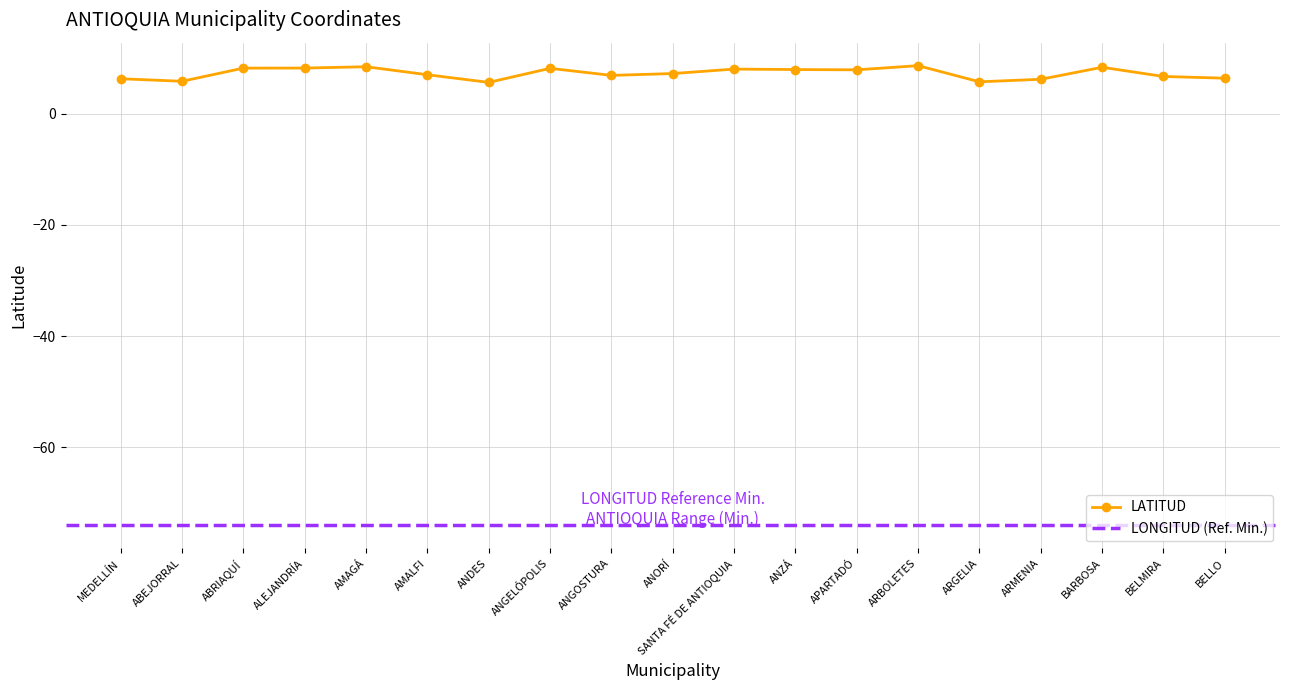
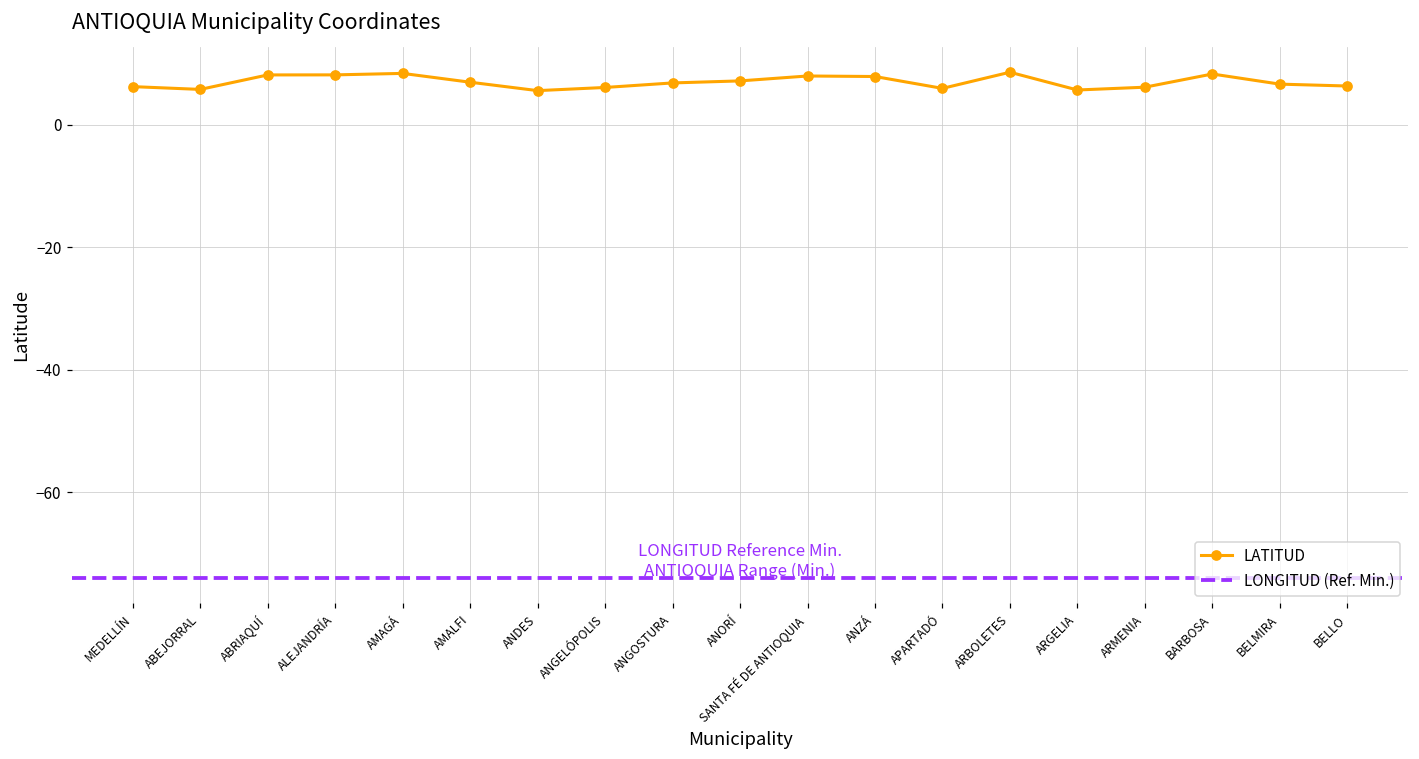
  {
    "MEDELLÍN": 6,
    "ABEJORRAL": 6,
    "ABRIAQUÍ": 8,
    "ALEJANDRÍA": 8,
    "AMAGÁ": 8,
    "AMALFI": 7,
    "ANDES": 6,
-   "ANGELÓPOLIS": 8,
+   "ANGELÓPOLIS": 6,
    "ANGOSTURA": 7,
    "ANORÍ": 7,
    "SANTA FÉ DE ANTIOQUIA": 8,
    "ANZÁ": 8,
-   "APARTADÓ": 8,
+   "APARTADÓ": 6,
    "ARBOLETES": 9,
    "ARGELIA": 6,
    "ARMENIA": 6,
    "BARBOSA": 8,
    "BELMIRA": 7,
    "BELLO": 6
  }
